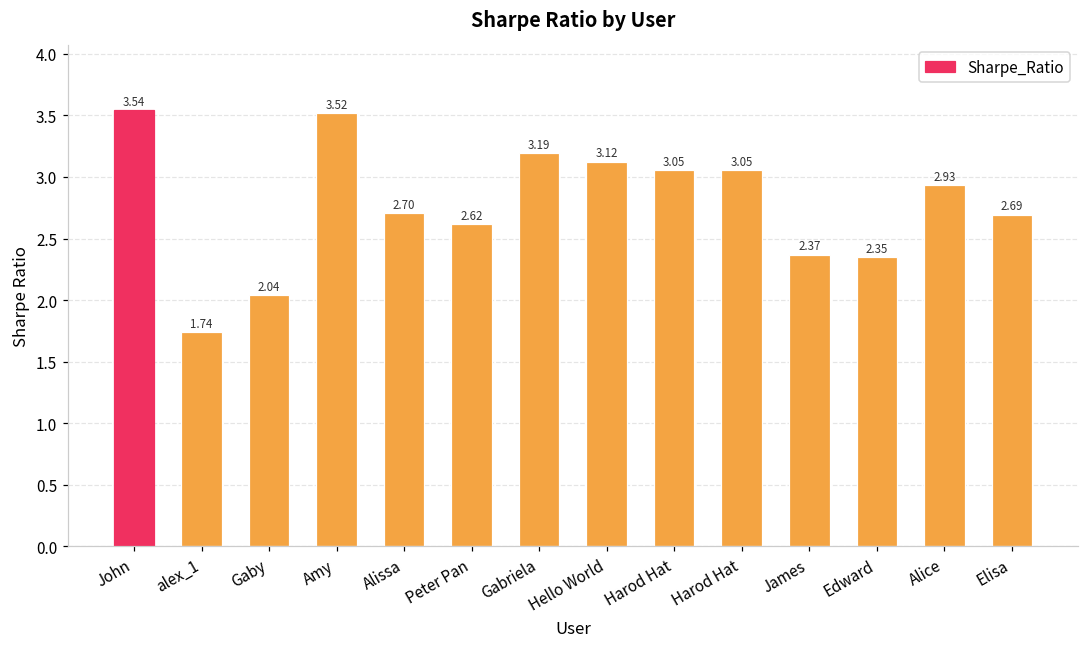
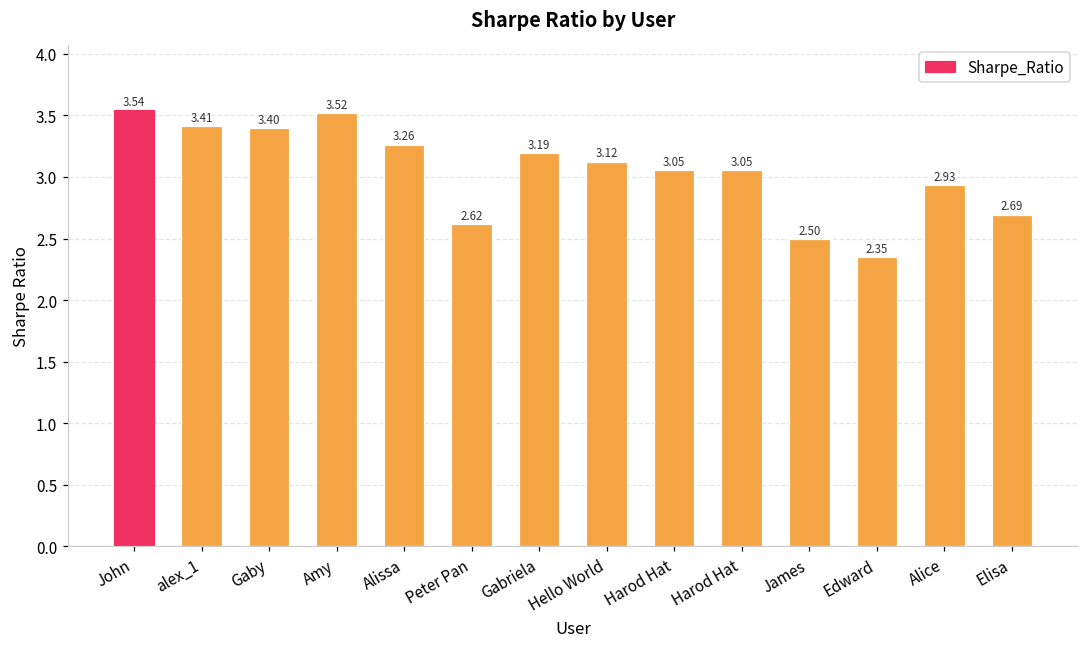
  {
    "John": 3.54,
-   "alex_1": 1.74,
-   "Gaby": 2.04,
+   "alex_1": 3.41,
+   "Gaby": 3.40,
    "Amy": 3.52,
-   "Alissa": 2.70,
+   "Alissa": 3.26,
    "Peter Pan": 2.62,
    "Gabriela": 3.19,
    "Hello World": 3.12,
-   "James": 2.37,
+   "James": 2.50,
    "Edward": 2.35,
    "Alice": 2.93,
    "Elisa": 2.69
  }
